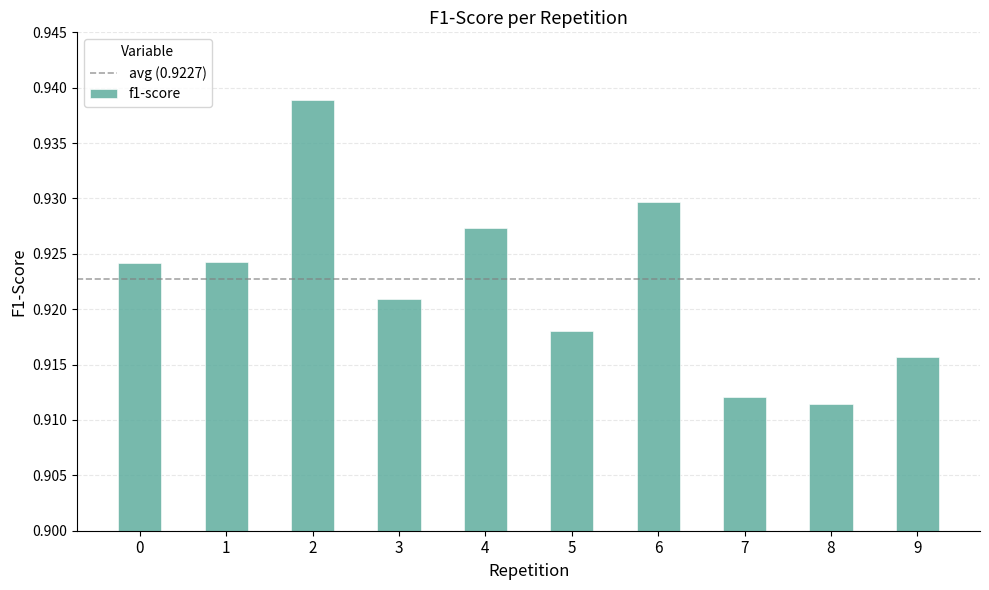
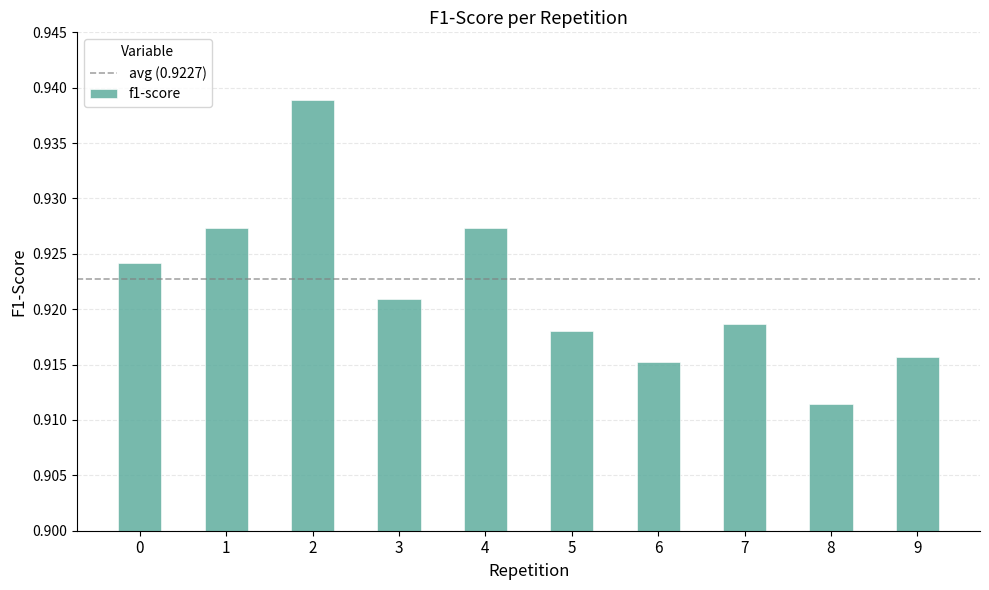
  {
    "0": 0.9242,
-   "1": 0.9243,
+   "1": 0.9273,
    "2": 0.9389,
    "3": 0.9209,
    "4": 0.9273,
    "5": 0.9181,
-   "6": 0.9297,
-   "7": 0.9121,
+   "6": 0.9152,
+   "7": 0.9186,
    "8": 0.9114,
    "9": 0.9157
  }
